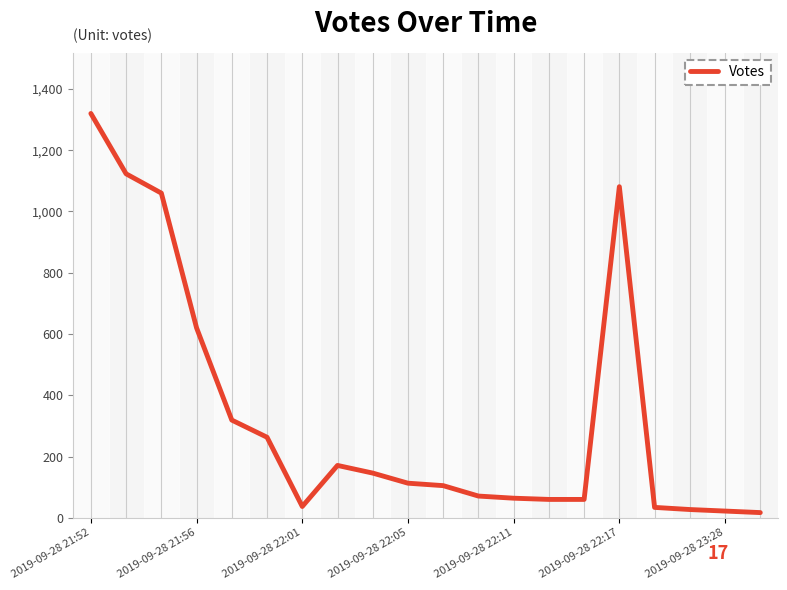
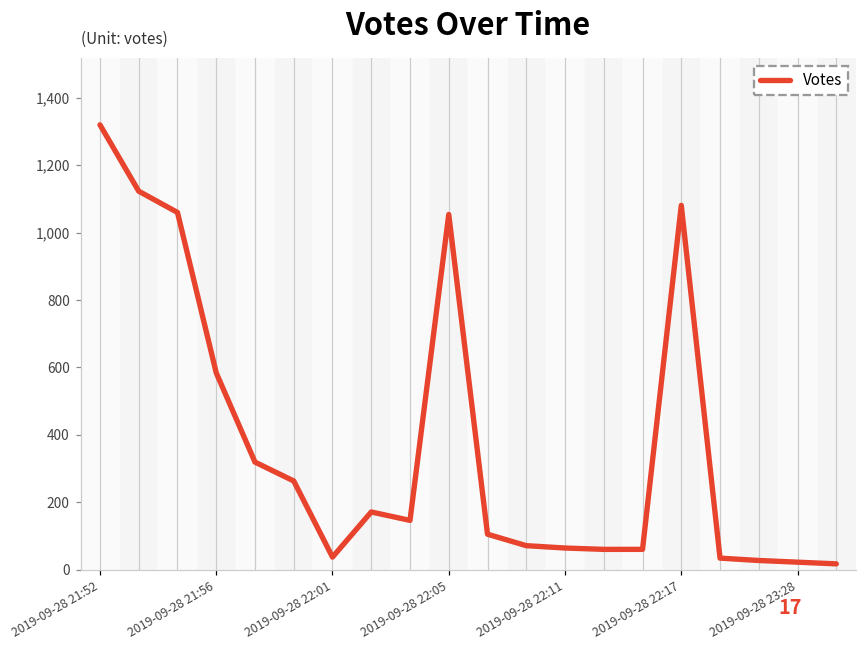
  {
    "2019-09-28 21:52": "1,320",
-   "2019-09-28 21:56": "620",
+   "2019-09-28 21:56": "580",
    "2019-09-28 22:01": "40",
-   "2019-09-28 22:05": "110",
+   "2019-09-28 22:05": "1,050",
    "2019-09-28 22:11": "60",
    "2019-09-28 22:17": "1,080",
    "2019-09-28 23:28": "20"
  }
